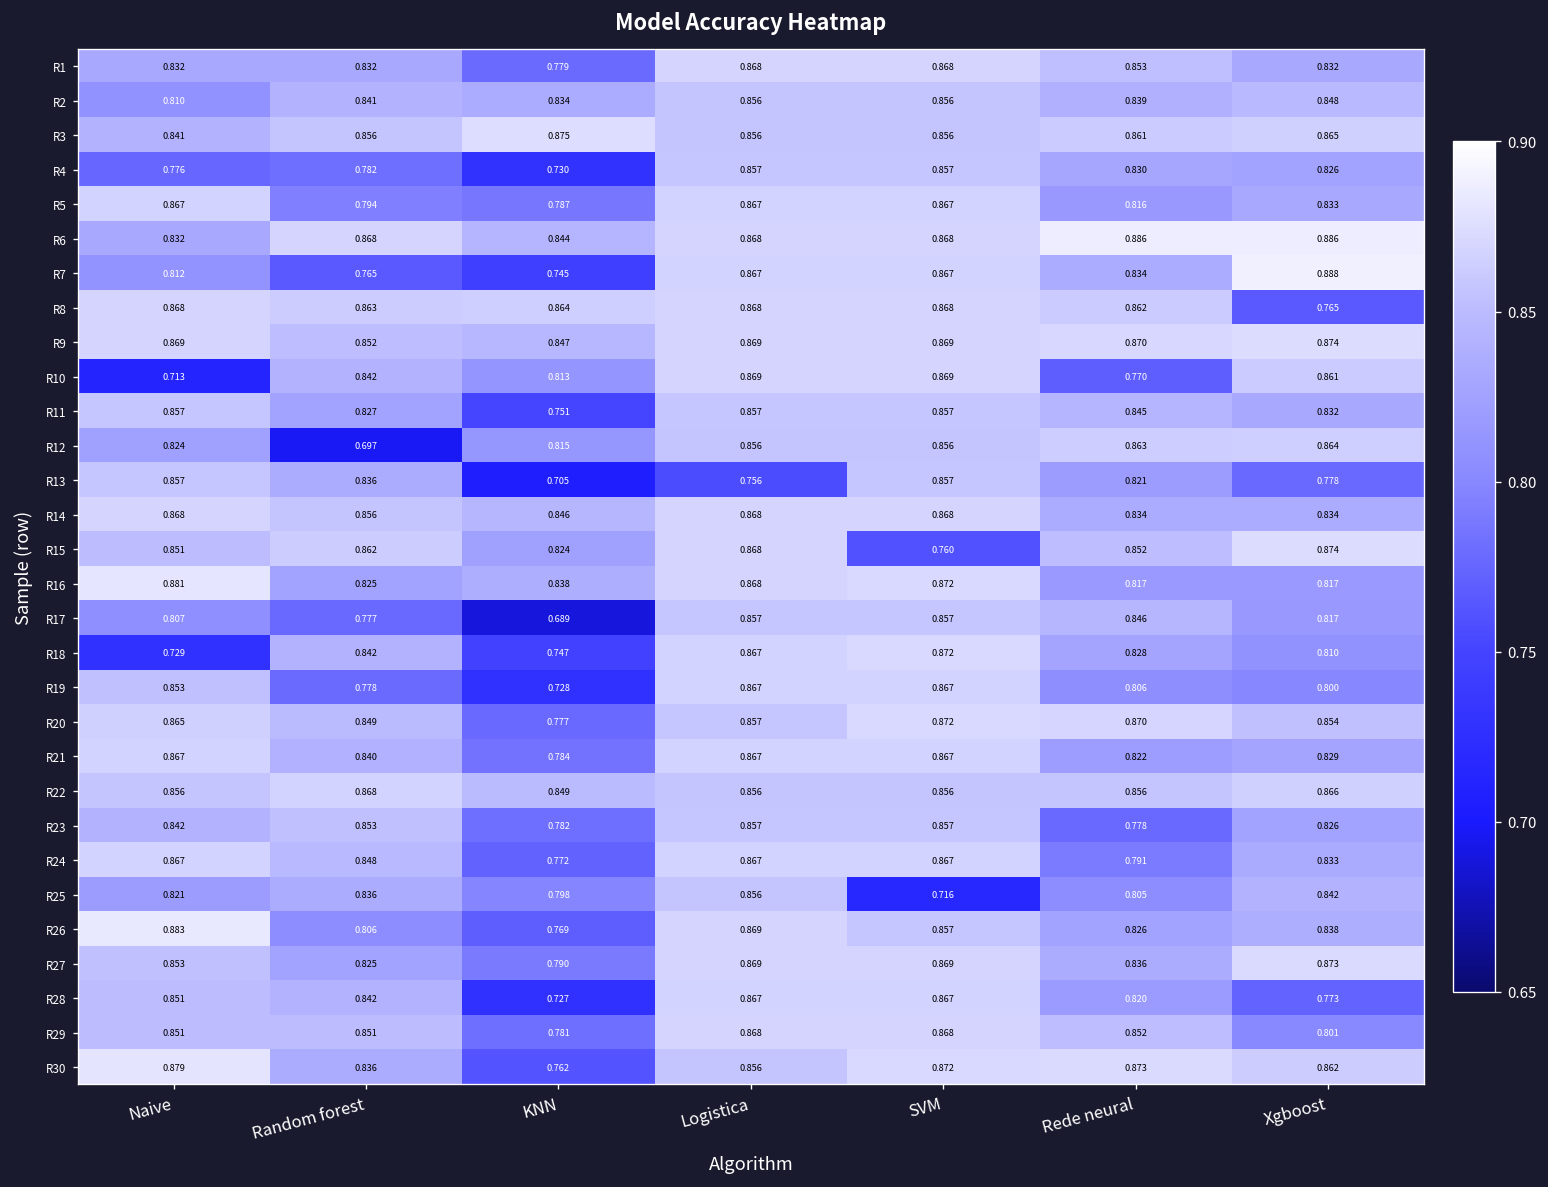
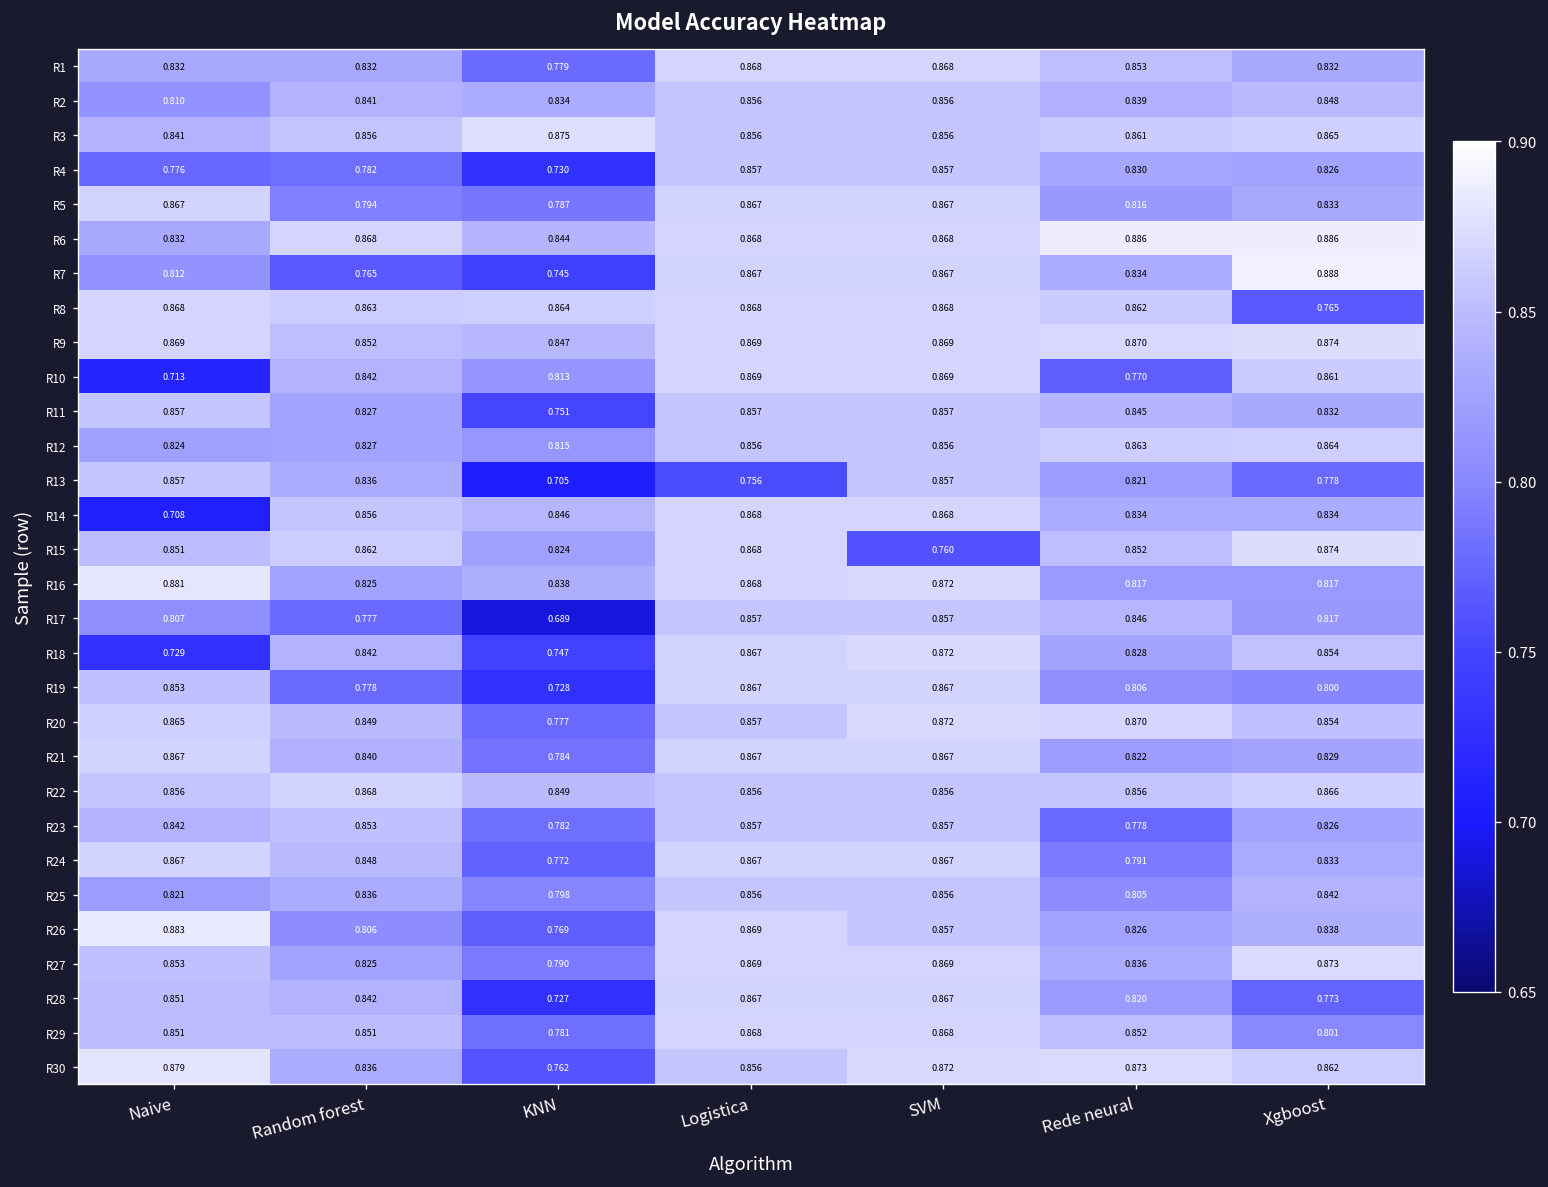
  {
    "R12": {
      "Naive": 0.824,
-     "Random forest": 0.697,
+     "Random forest": 0.827,
      "KNN": 0.815,
      "Logistica": 0.856,
      "SVM": 0.856,
      "Rede neural": 0.863,
      "Xgboost": 0.864
    },
    "R14": {
-     "Naive": 0.868,
+     "Naive": 0.708,
      "Random forest": 0.856,
      "KNN": 0.846,
      "Logistica": 0.868,
      "SVM": 0.868,
      "Rede neural": 0.834,
      "Xgboost": 0.834
    },
    "R18": {
      "Naive": 0.729,
      "Random forest": 0.842,
      "KNN": 0.747,
      "Logistica": 0.867,
      "SVM": 0.872,
      "Rede neural": 0.828,
-     "Xgboost": 0.810
+     "Xgboost": 0.854
    },
    "R25": {
      "Naive": 0.821,
      "Random forest": 0.836,
      "KNN": 0.798,
      "Logistica": 0.856,
-     "SVM": 0.716,
+     "SVM": 0.856,
      "Rede neural": 0.805,
      "Xgboost": 0.842
    }
  }
